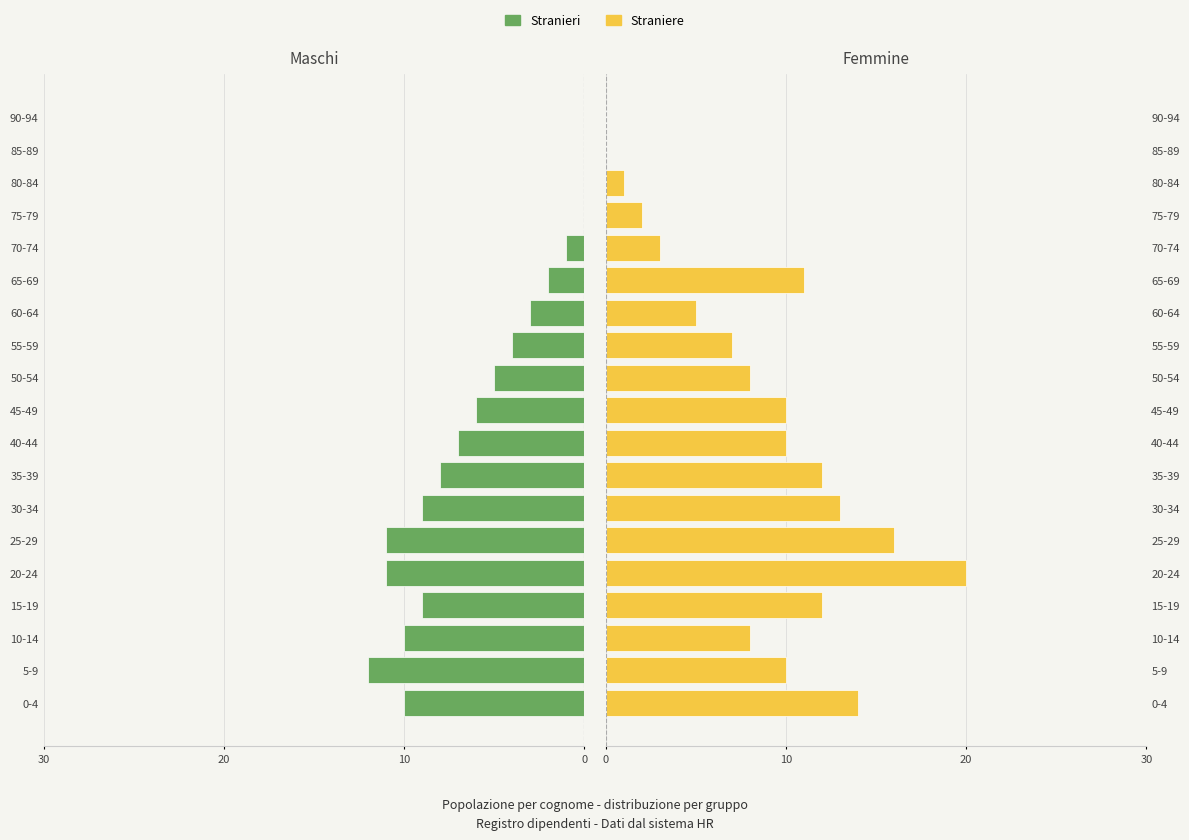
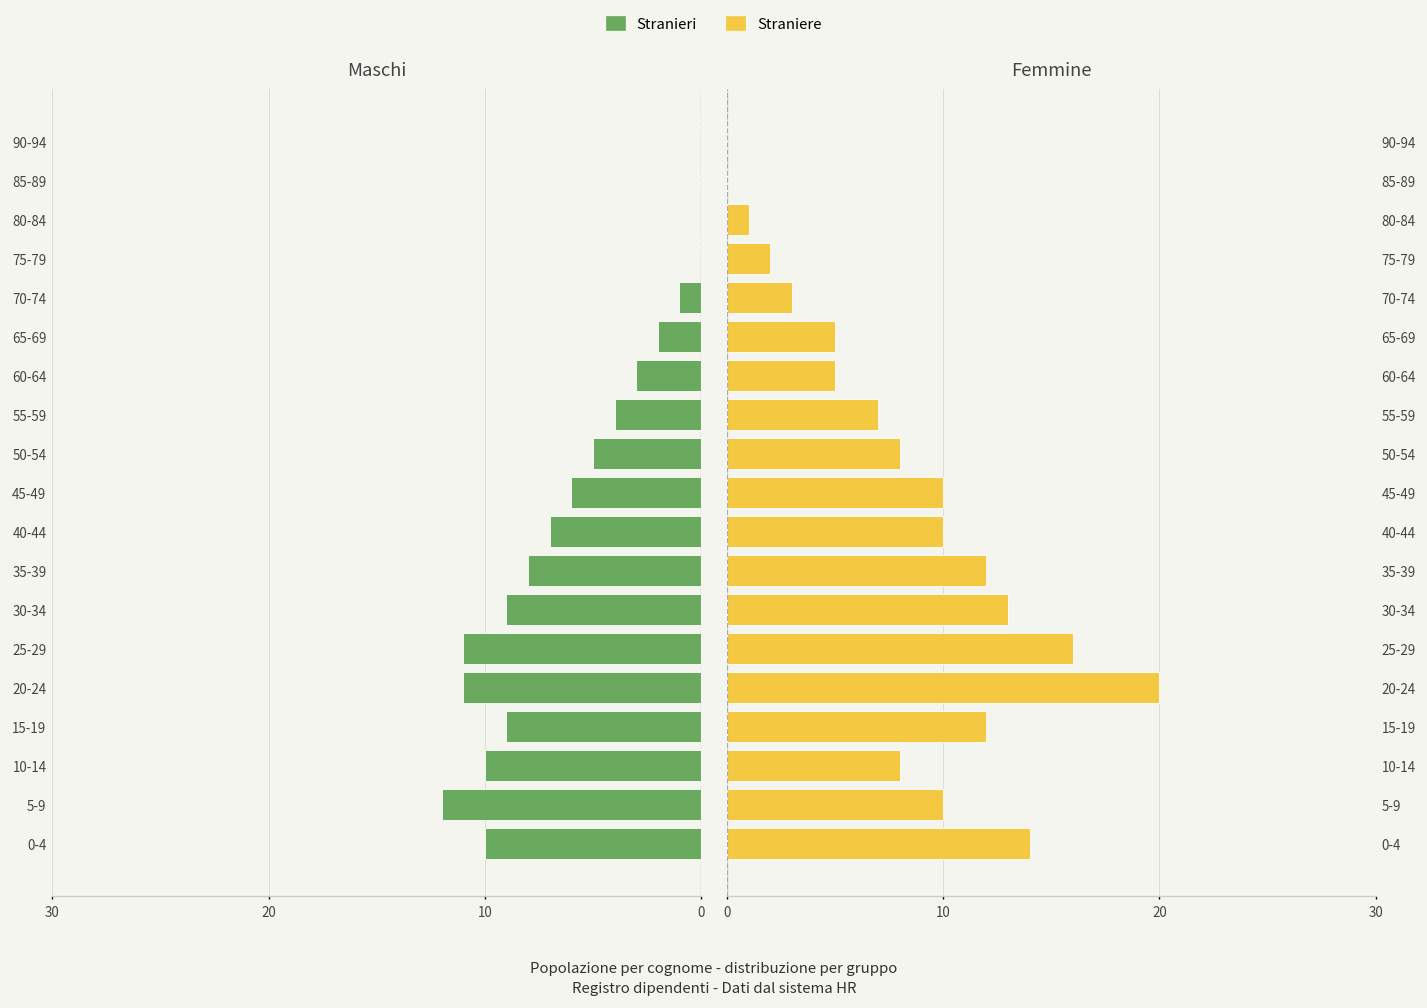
  {
    "Femmine": {
      "90-94": 0,
      "85-89": 0,
      "80-84": 1,
      "75-79": 2,
      "70-74": 3,
-     "65-69": 11,
+     "65-69": 5,
      "60-64": 5,
      "55-59": 7,
      "50-54": 8,
      "45-49": 10,
      "40-44": 10,
      "35-39": 12,
      "30-34": 13,
      "25-29": 16,
      "20-24": 20,
      "15-19": 12,
      "10-14": 8,
      "5-9": 10,
      "0-4": 14
    }
  }
